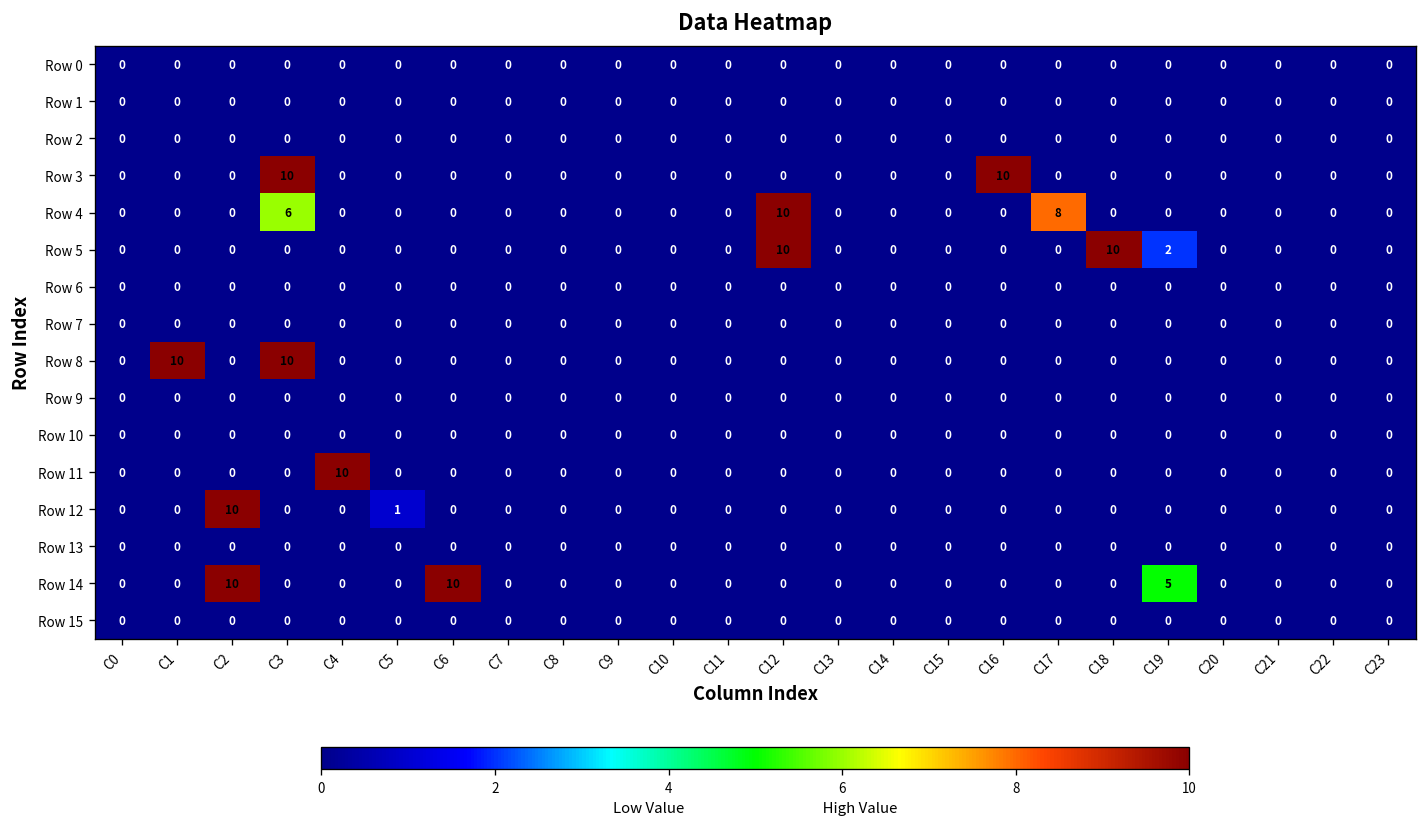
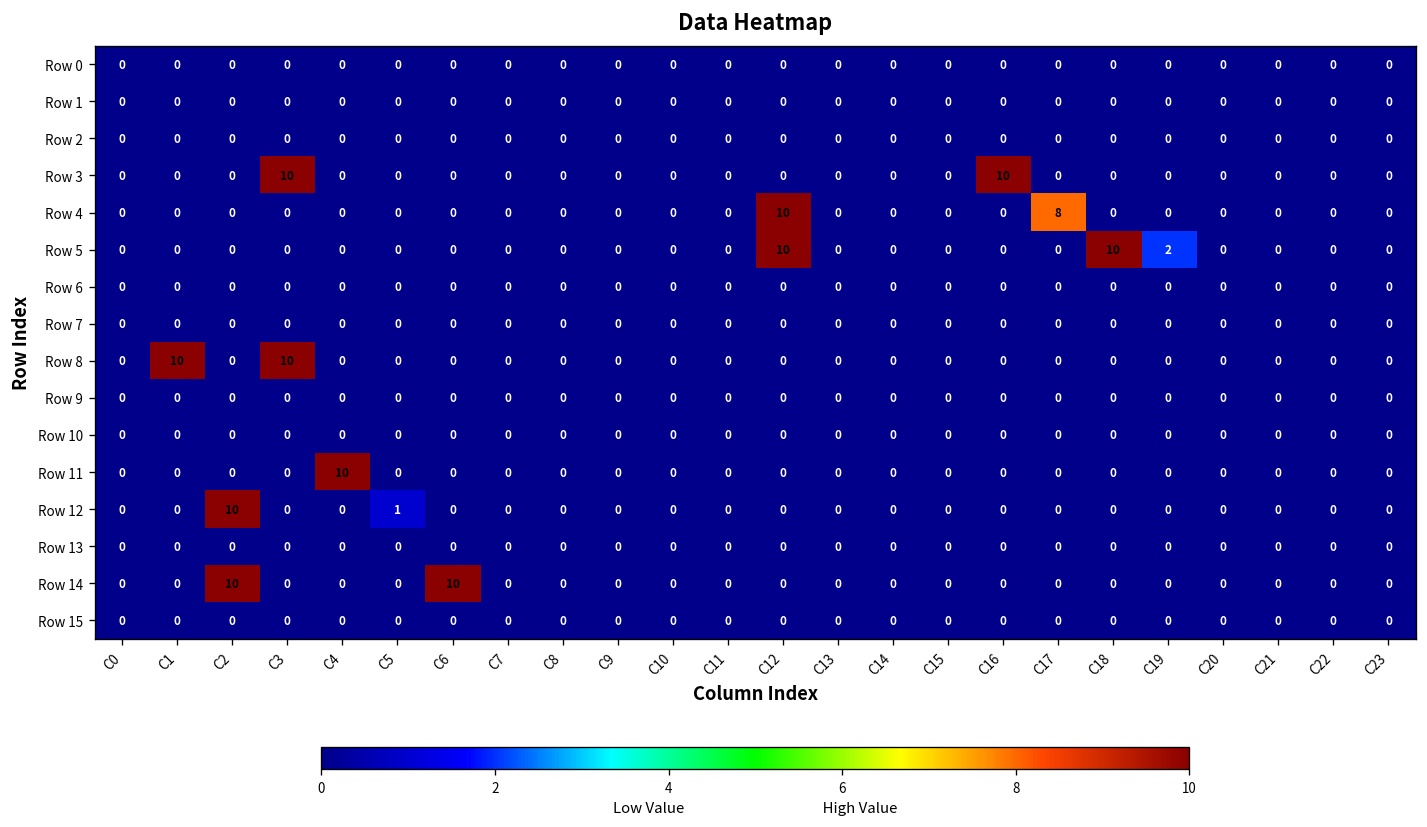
  {
    "Row 4": {
      "C0": 0,
      "C1": 0,
      "C2": 0,
-     "C3": 6,
+     "C3": 0,
      "C4": 0,
      "C5": 0,
      "C6": 0,
      "C7": 0,
      "C8": 0,
      "C9": 0,
      "C10": 0,
      "C11": 0,
      "C12": 10,
      "C13": 0,
      "C14": 0,
      "C15": 0,
      "C16": 0,
      "C17": 8,
      "C18": 0,
      "C19": 0,
      "C20": 0,
      "C21": 0,
      "C22": 0,
      "C23": 0
    },
    "Row 14": {
      "C0": 0,
      "C1": 0,
      "C2": 10,
      "C3": 0,
      "C4": 0,
      "C5": 0,
      "C6": 10,
      "C7": 0,
      "C8": 0,
      "C9": 0,
      "C10": 0,
      "C11": 0,
      "C12": 0,
      "C13": 0,
      "C14": 0,
      "C15": 0,
      "C16": 0,
      "C17": 0,
      "C18": 0,
-     "C19": 5,
+     "C19": 0,
      "C20": 0,
      "C21": 0,
      "C22": 0,
      "C23": 0
    }
  }
